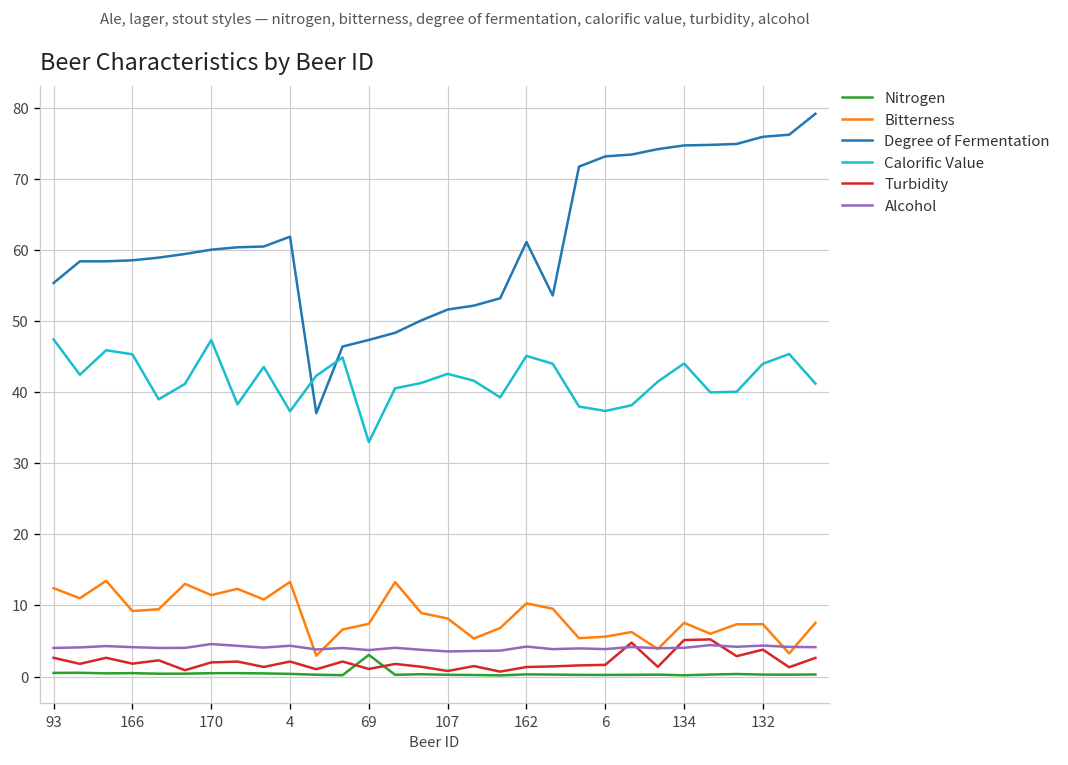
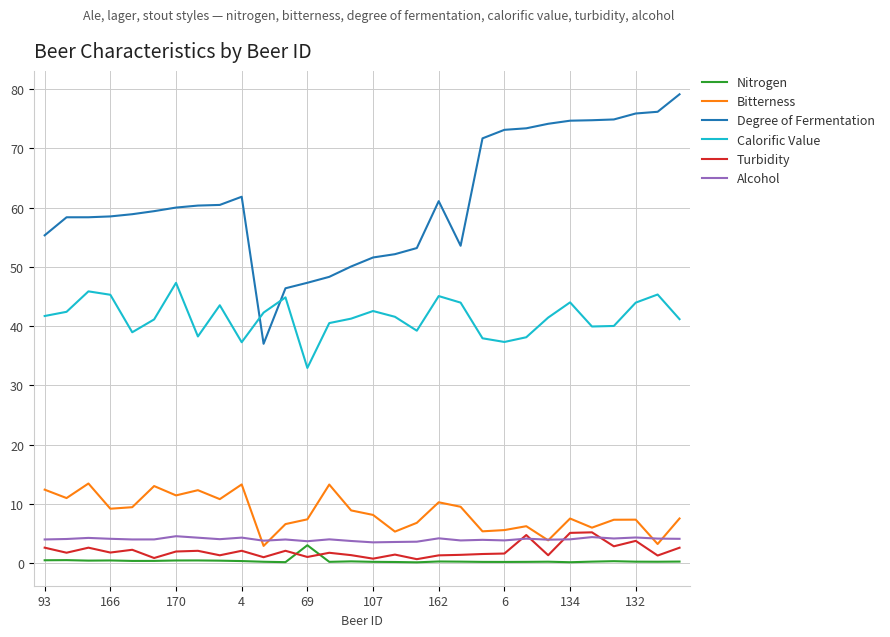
  {
    "Nitrogen": {
      "93": 1,
      "166": 0,
      "170": 0,
      "69": 3,
      "107": 0,
      "162": 0,
      "6": 0,
      "134": 0,
      "132": 0
    },
    "Bitterness": {
      "93": 12,
      "166": 9,
      "170": 11,
      "69": 7,
      "107": 8,
      "162": 10,
      "6": 6,
      "134": 8,
      "132": 7
    },
    "Degree of Fermentation": {
      "93": 55,
      "166": 59,
      "170": 60,
      "69": 47,
      "107": 52,
      "162": 61,
      "6": 73,
      "134": 75,
      "132": 76
    },
    "Calorific Value": {
-     "93": 47,
+     "93": 42,
      "166": 45,
      "170": 47,
      "69": 33,
      "107": 43,
      "162": 45,
      "6": 37,
      "134": 44,
      "132": 44
    },
    "Turbidity": {
      "93": 3,
      "166": 2,
      "170": 2,
      "69": 1,
      "107": 1,
      "162": 1,
      "6": 2,
      "134": 5,
      "132": 4
    },
    "Alcohol": {
      "93": 4,
      "166": 4,
      "170": 5,
      "69": 4,
      "107": 4,
      "162": 4,
      "6": 4,
      "134": 4,
      "132": 4
    }
  }
